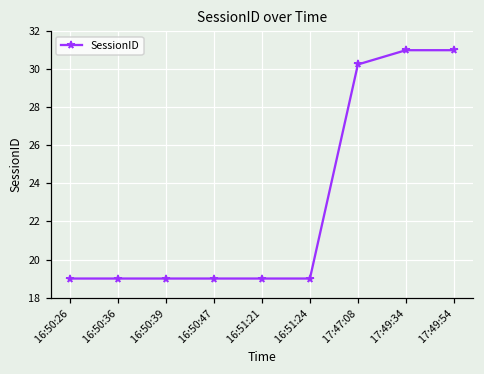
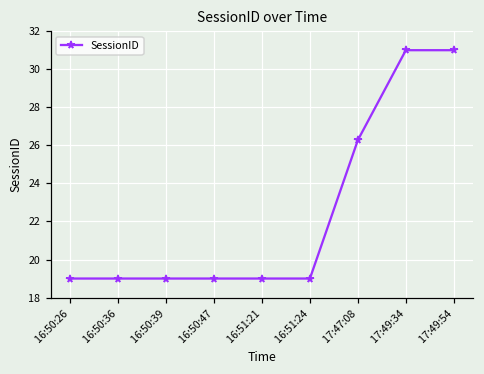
  {
    "16:50:26": 19.0,
    "16:50:36": 19.0,
    "16:50:39": 19.0,
    "16:50:47": 19.0,
    "16:51:21": 19.0,
    "16:51:24": 19.0,
-   "17:47:08": 30.3,
+   "17:47:08": 26.3,
    "17:49:34": 31.0,
    "17:49:54": 31.0
  }
